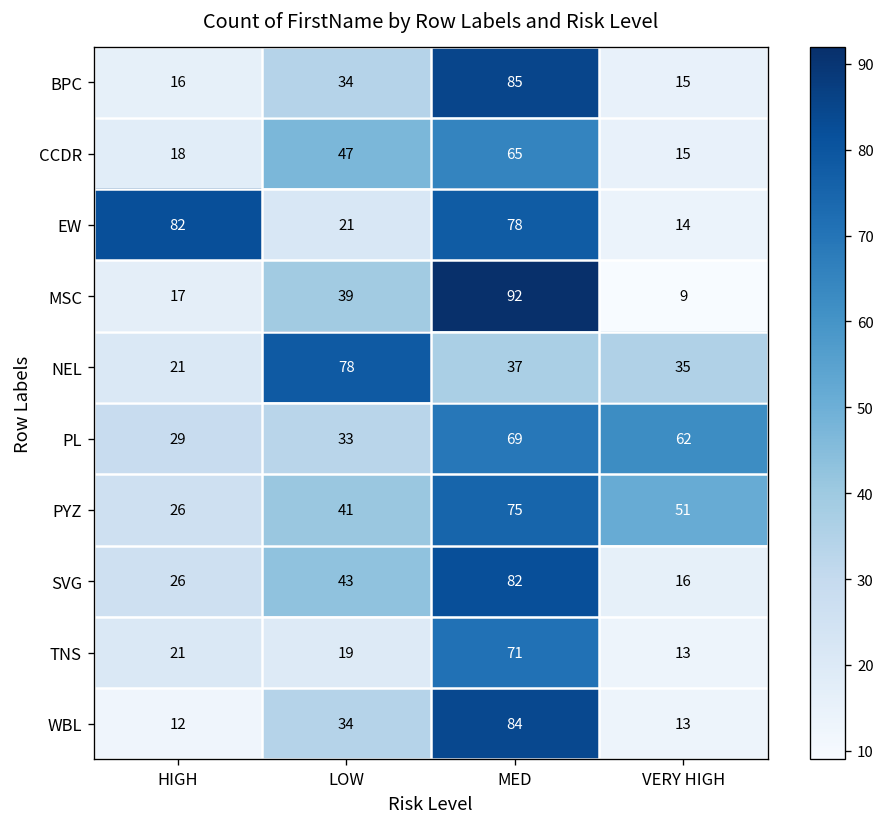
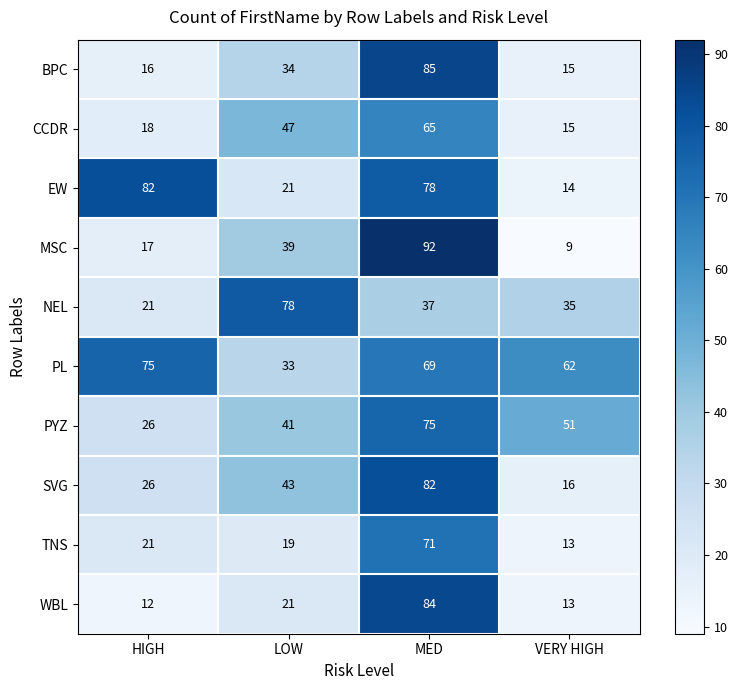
  {
    "BPC": {
      "HIGH": 16,
      "LOW": 34,
      "MED": 85,
      "VERY HIGH": 15
    },
    "CCDR": {
      "HIGH": 18,
      "LOW": 47,
      "MED": 65,
      "VERY HIGH": 15
    },
    "EW": {
      "HIGH": 82,
      "LOW": 21,
      "MED": 78,
      "VERY HIGH": 14
    },
    "MSC": {
      "HIGH": 17,
      "LOW": 39,
      "MED": 92,
      "VERY HIGH": 9
    },
    "NEL": {
      "HIGH": 21,
      "LOW": 78,
      "MED": 37,
      "VERY HIGH": 35
    },
    "PL": {
-     "HIGH": 29,
+     "HIGH": 75,
      "LOW": 33,
      "MED": 69,
      "VERY HIGH": 62
    },
    "PYZ": {
      "HIGH": 26,
      "LOW": 41,
      "MED": 75,
      "VERY HIGH": 51
    },
    "SVG": {
      "HIGH": 26,
      "LOW": 43,
      "MED": 82,
      "VERY HIGH": 16
    },
    "TNS": {
      "HIGH": 21,
      "LOW": 19,
      "MED": 71,
      "VERY HIGH": 13
    },
    "WBL": {
      "HIGH": 12,
-     "LOW": 34,
+     "LOW": 21,
      "MED": 84,
      "VERY HIGH": 13
    }
  }
